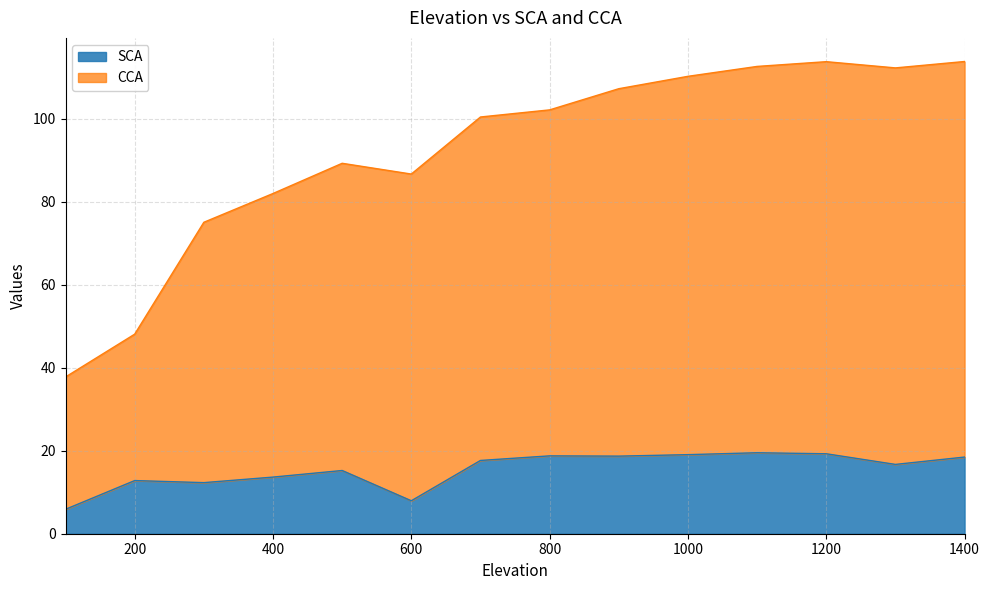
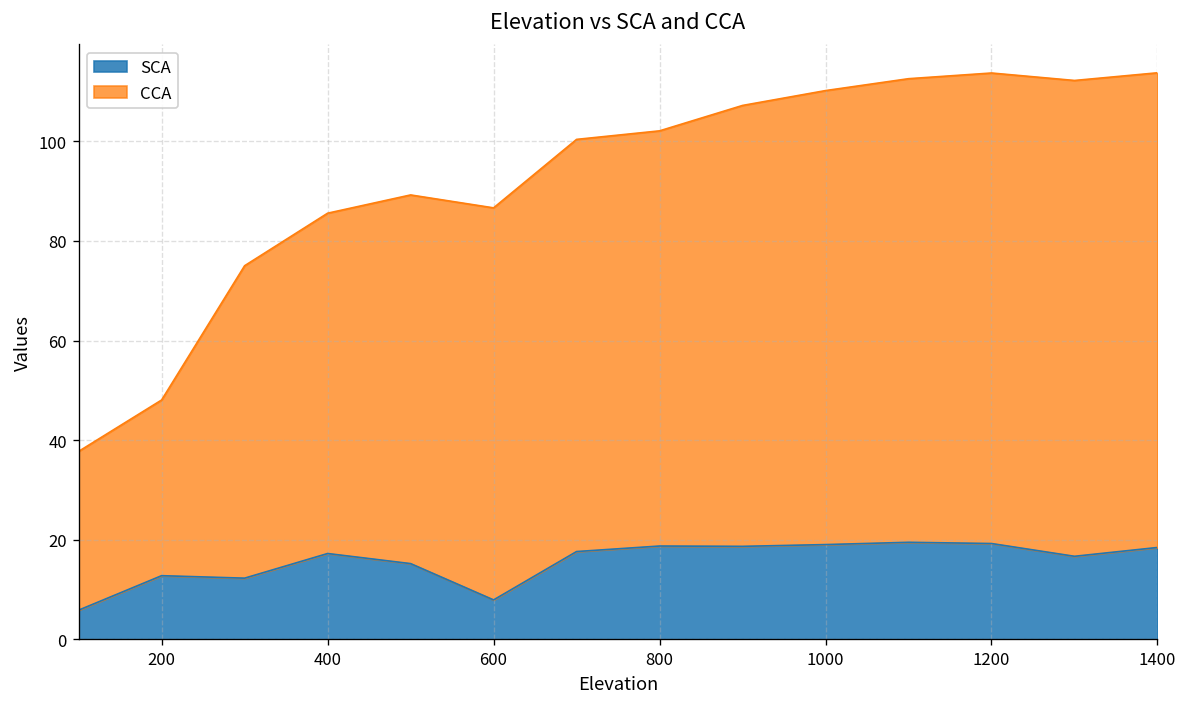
  {
    "SCA": {
      "200": 13,
-     "400": 14,
+     "400": 17,
      "600": 8,
      "800": 19,
      "1000": 19,
      "1200": 19,
      "1400": 18
    },
    "CCA": {
      "200": 35,
      "400": 68,
      "600": 79,
      "800": 83,
      "1000": 91,
      "1200": 94,
      "1400": 95
    }
  }
